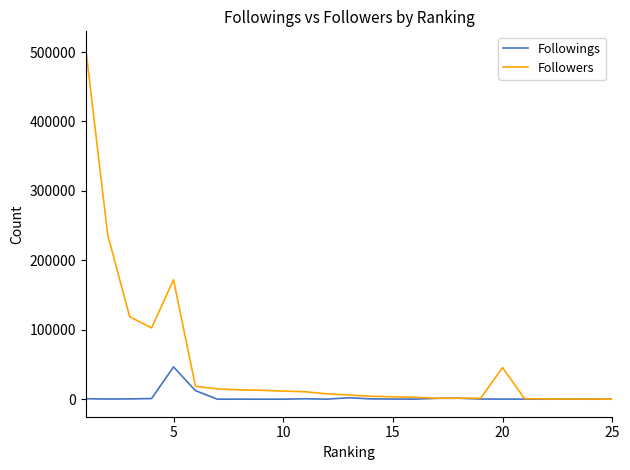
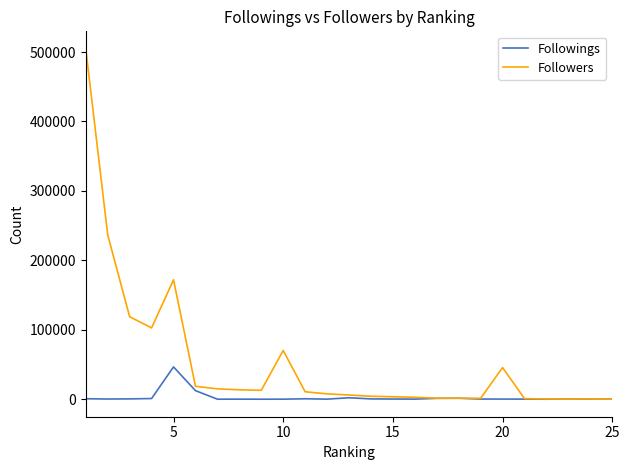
  {
    "Followings": {
      "5": 50000,
      "10": 0,
      "20": 0
    },
    "Followers": {
      "5": 170000,
-     "10": 10000,
+     "10": 70000,
      "20": 50000
    }
  }
